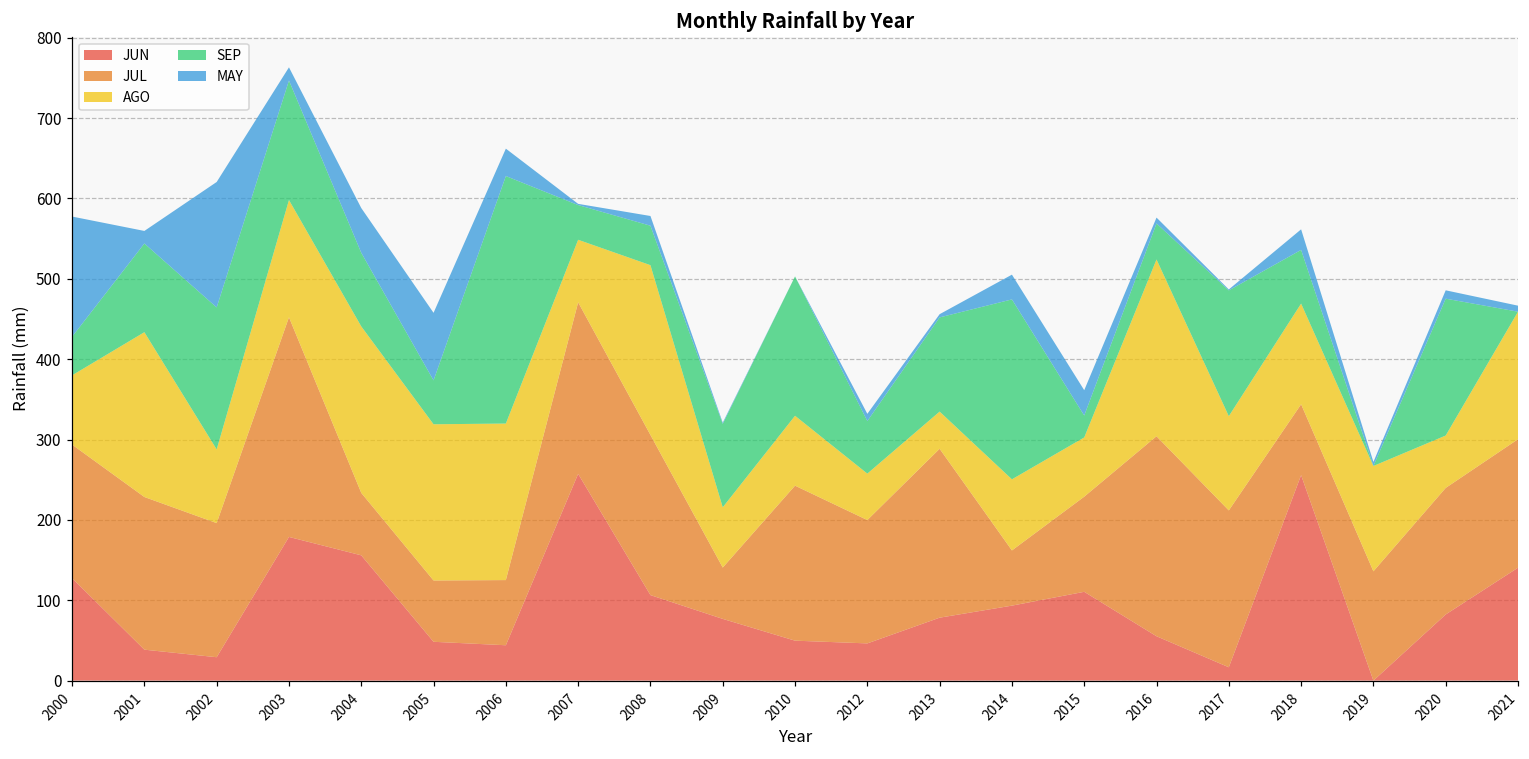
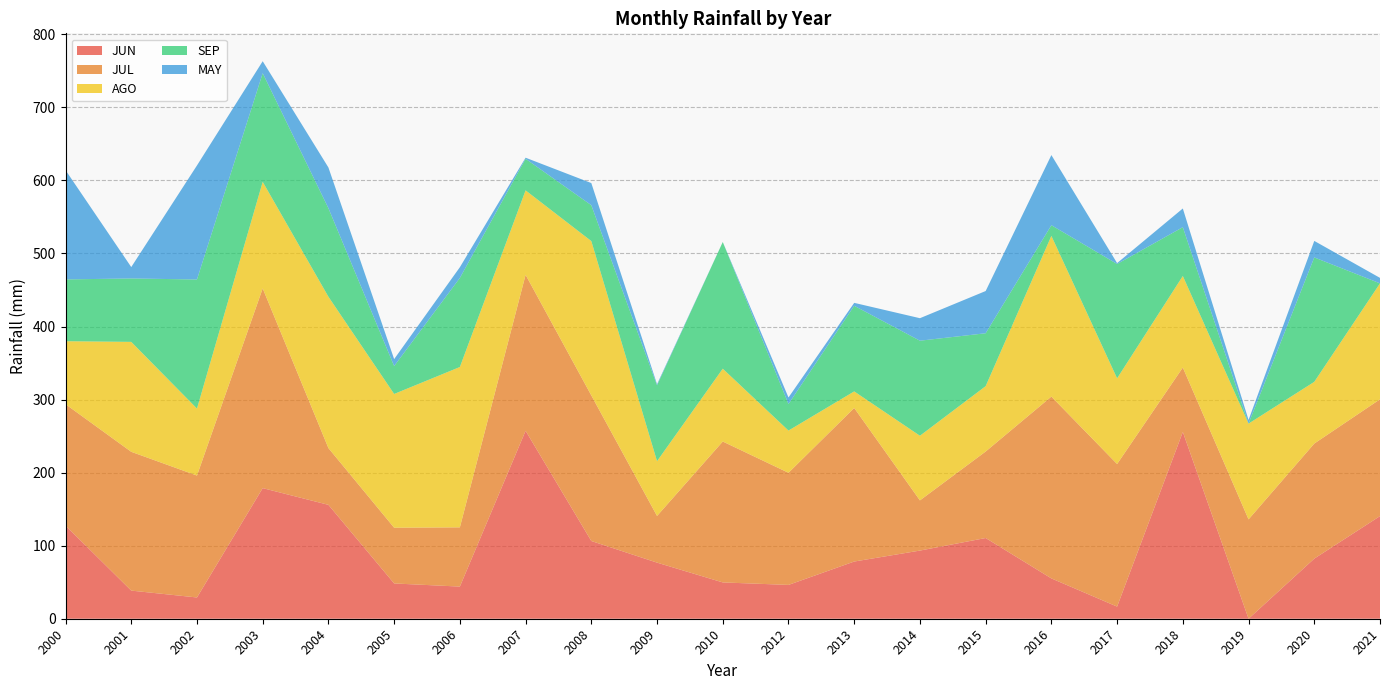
  {
    "AGO": {
      "2000": 90,
-     "2001": 210,
+     "2001": 150,
      "2002": 90,
      "2003": 150,
      "2004": 210,
-     "2005": 190,
-     "2006": 190,
-     "2007": 80,
+     "2005": 180,
+     "2006": 220,
+     "2007": 120,
      "2008": 210,
      "2009": 80,
-     "2010": 90,
+     "2010": 100,
      "2012": 60,
-     "2013": 50,
+     "2013": 20,
      "2014": 90,
-     "2015": 70,
+     "2015": 90,
      "2016": 220,
      "2017": 120,
      "2018": 130,
-     "2020": 70
+     "2020": 80
    },
    "SEP": {
-     "2000": 50,
-     "2001": 110,
+     "2000": 80,
+     "2001": 90,
      "2002": 180,
      "2003": 150,
-     "2004": 90,
-     "2005": 50,
-     "2006": 310,
+     "2004": 120,
+     "2005": 40,
+     "2006": 120,
      "2008": 50,
-     "2012": 70,
+     "2012": 40,
      "2013": 120,
-     "2014": 220,
-     "2015": 30,
-     "2016": 40,
+     "2014": 130,
+     "2015": 70,
+     "2016": 10,
      "2018": 70,
      "2020": 170
    },
    "MAY": {
      "2000": 150,
      "2001": 20,
      "2002": 160,
      "2003": 20,
      "2004": 60,
-     "2005": 80,
-     "2006": 30,
-     "2008": 10,
+     "2005": 10,
+     "2006": 10,
+     "2008": 30,
      "2012": 10,
      "2013": 0,
      "2014": 30,
-     "2015": 30,
-     "2016": 10,
+     "2015": 60,
+     "2016": 100,
      "2018": 30,
      "2019": 10,
-     "2020": 10,
+     "2020": 20,
      "2021": 10
    }
  }
